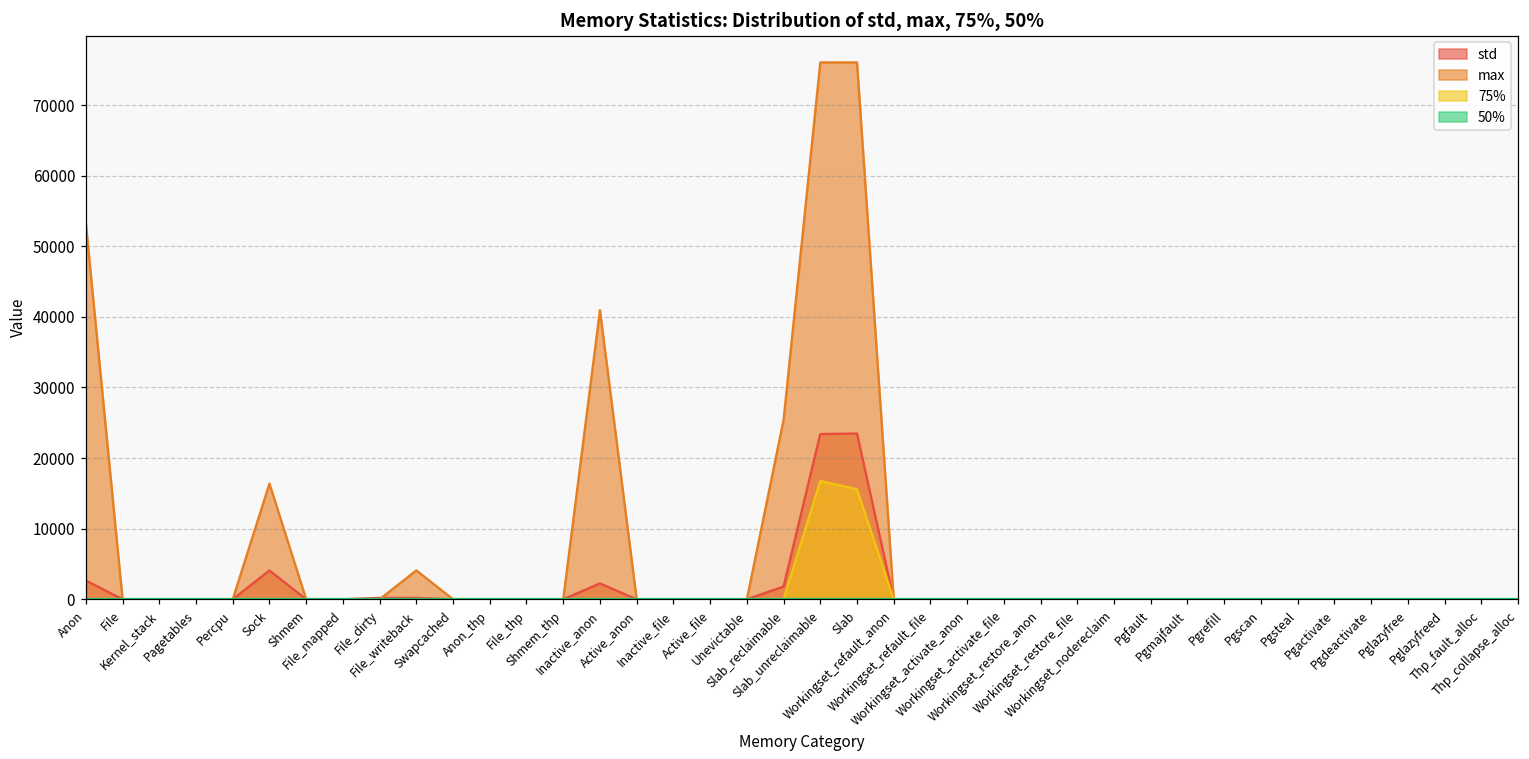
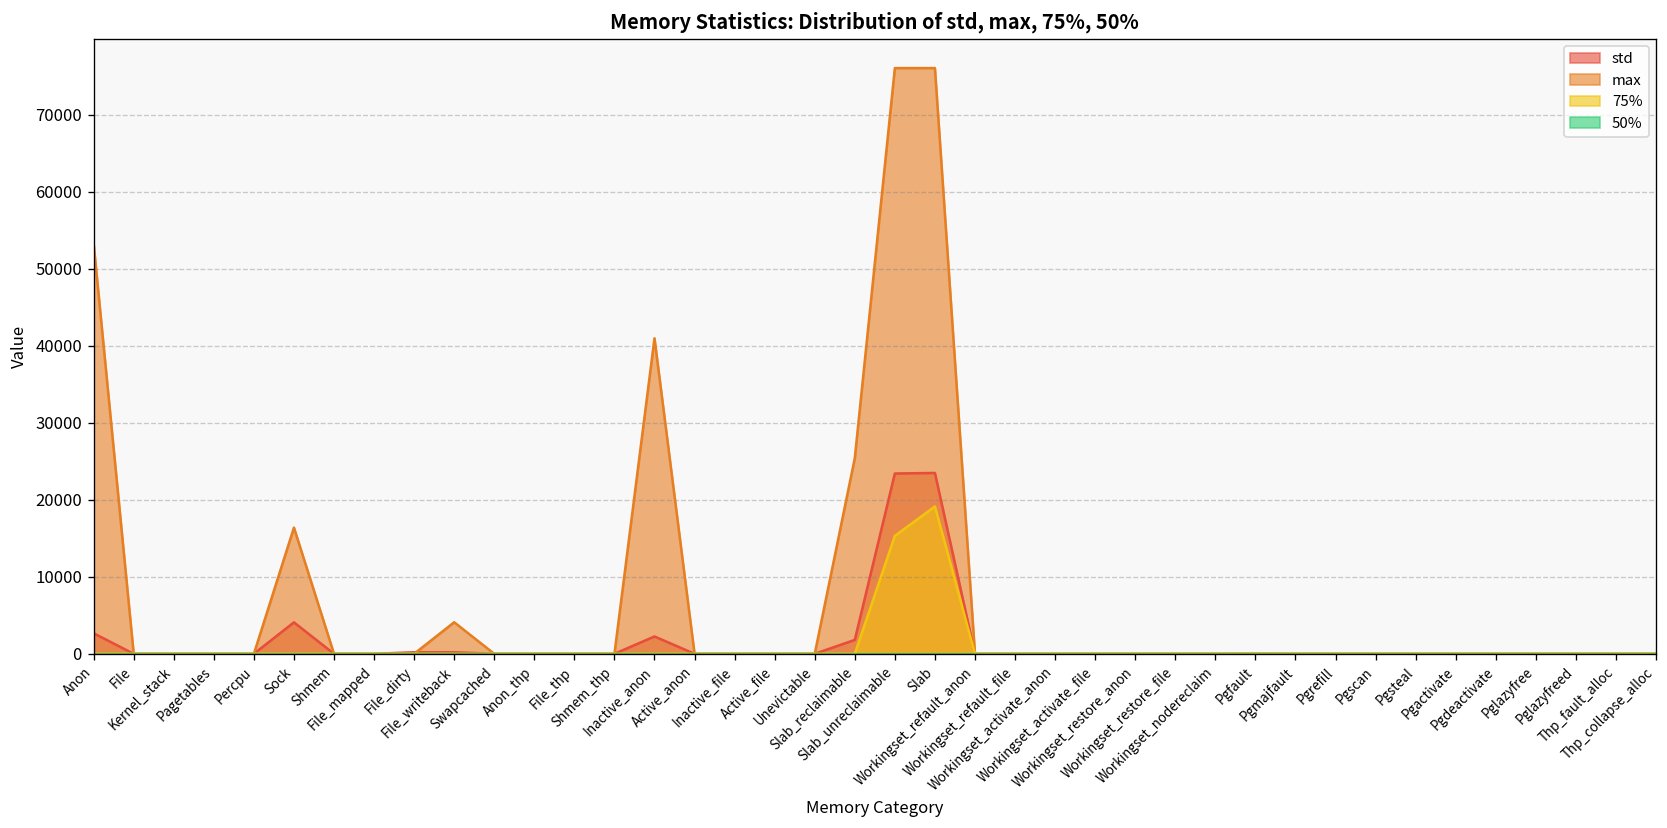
  {
    "75%": {
-     "Slab_unreclaimable": 17000,
-     "Slab": 16000
+     "Slab_unreclaimable": 15000,
+     "Slab": 19000
    },
    "50%": {
      "Slab_unreclaimable": 0,
      "Slab": 0
    }
  }
